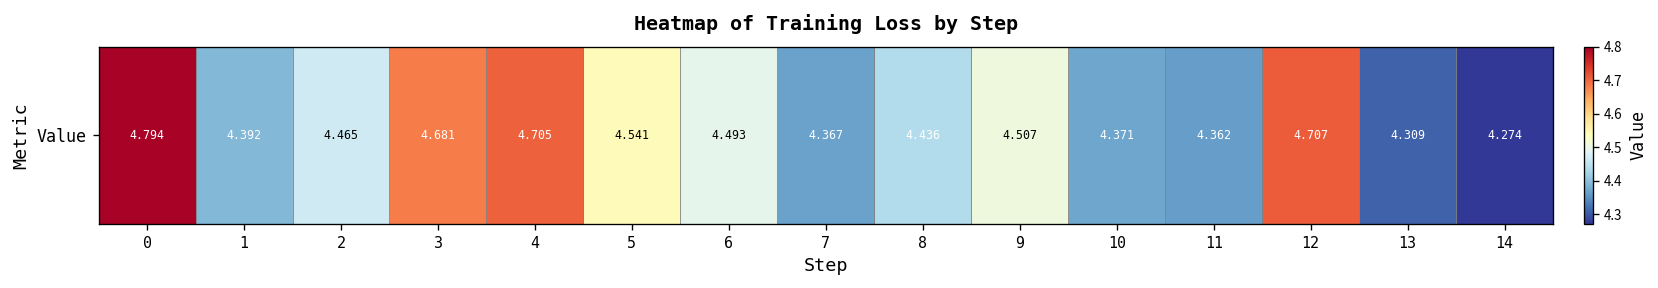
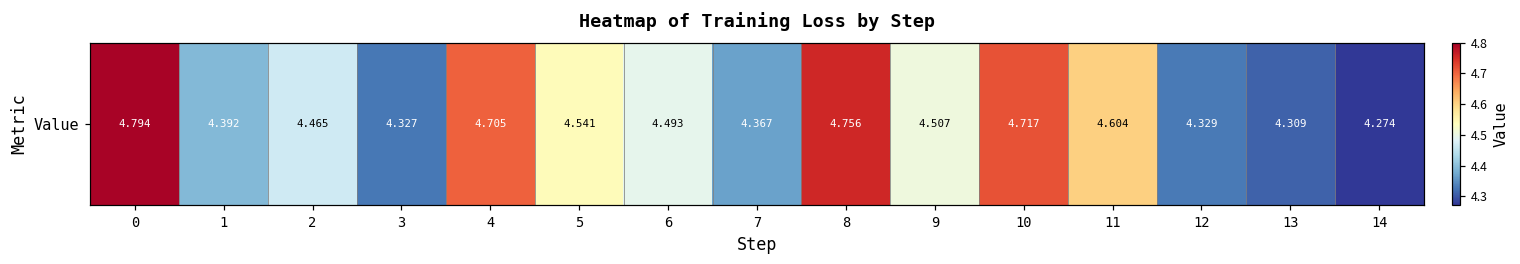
  {
    "Value": {
      "0": 4.794,
      "1": 4.392,
      "2": 4.465,
-     "3": 4.681,
+     "3": 4.327,
      "4": 4.705,
      "5": 4.541,
      "6": 4.493,
      "7": 4.367,
-     "8": 4.436,
+     "8": 4.756,
      "9": 4.507,
-     "10": 4.371,
-     "11": 4.362,
-     "12": 4.707,
+     "10": 4.717,
+     "11": 4.604,
+     "12": 4.329,
      "13": 4.309,
      "14": 4.274
    }
  }
